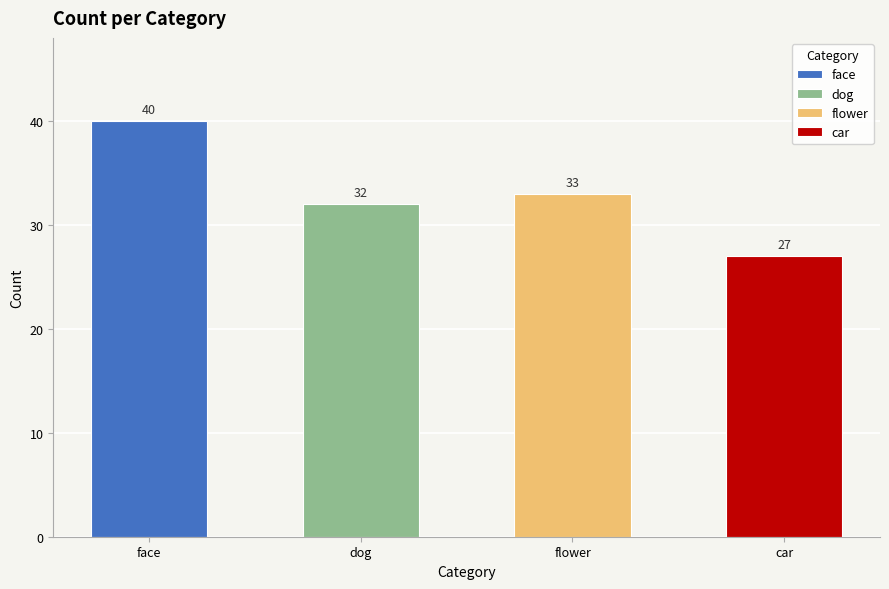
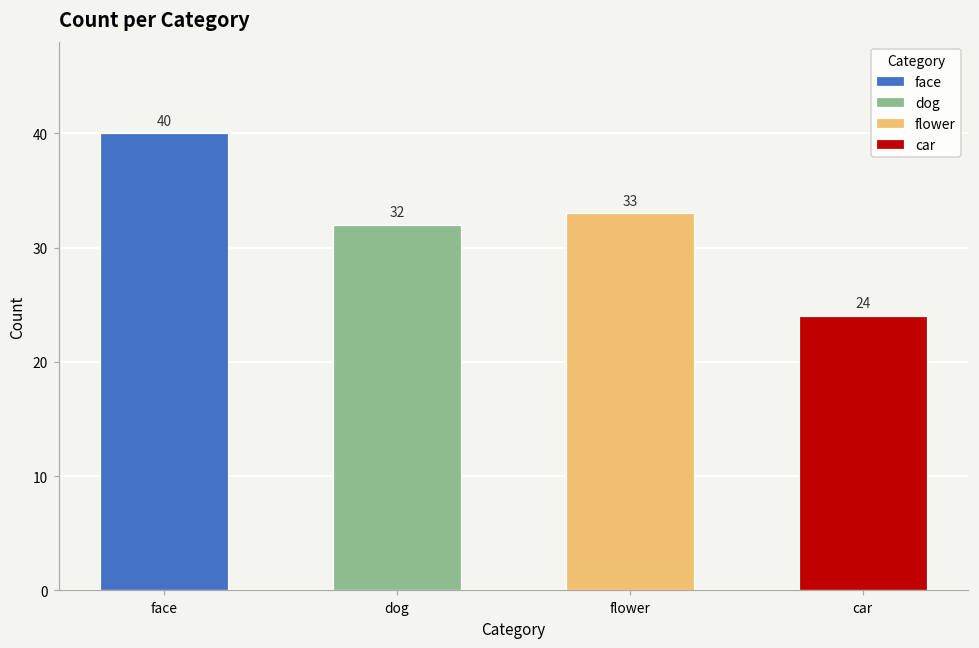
  {
    "face": 40,
    "dog": 32,
    "flower": 33,
-   "car": 27
+   "car": 24
  }
